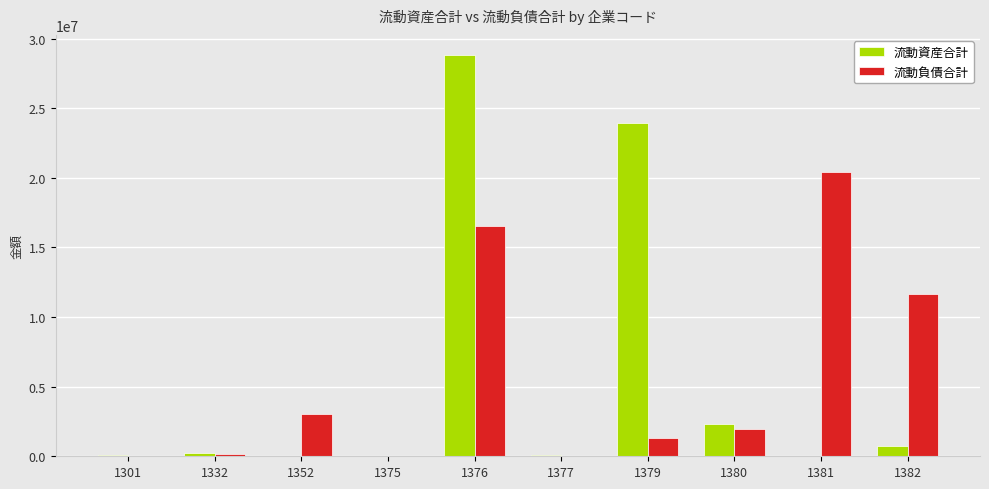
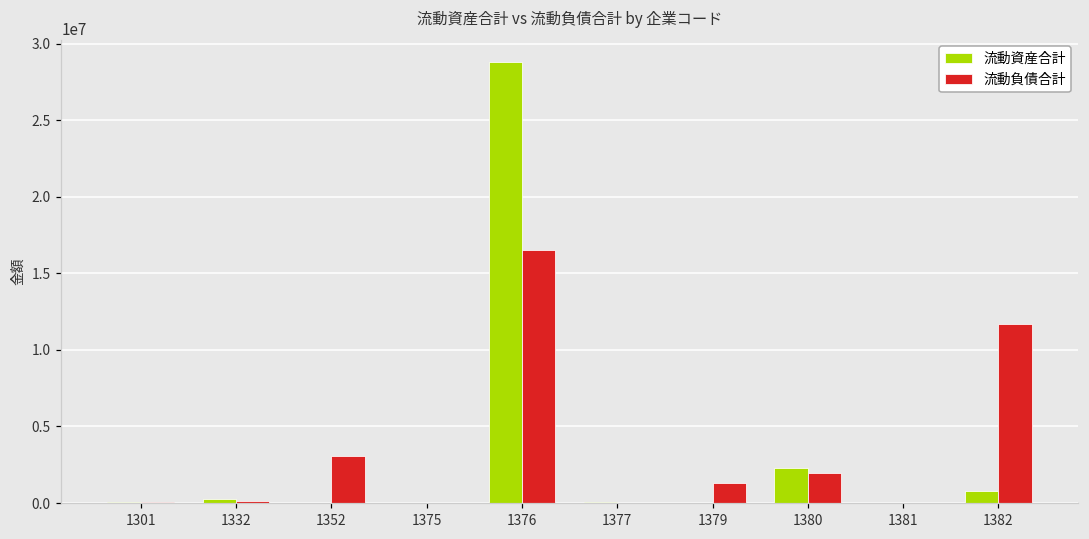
  {
    "流動資産合計": {
      "1332": 200000,
      "1376": 28800000,
-     "1379": 24000000,
+     "1379": 0,
      "1380": 2300000,
      "1382": 800000
    },
    "流動負債合計": {
      "1352": 3100000,
      "1376": 16500000,
      "1379": 1300000,
      "1380": 2000000,
-     "1381": 20400000,
+     "1381": 0,
      "1382": 11700000
    }
  }
